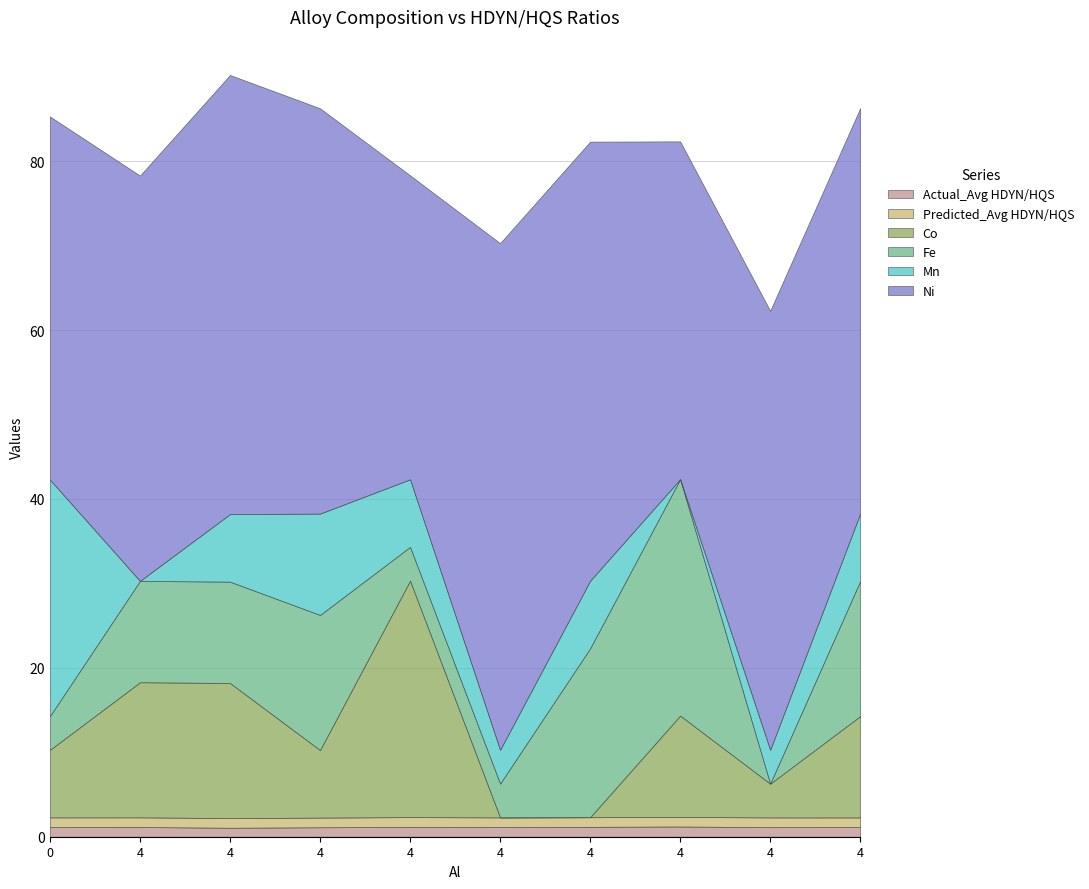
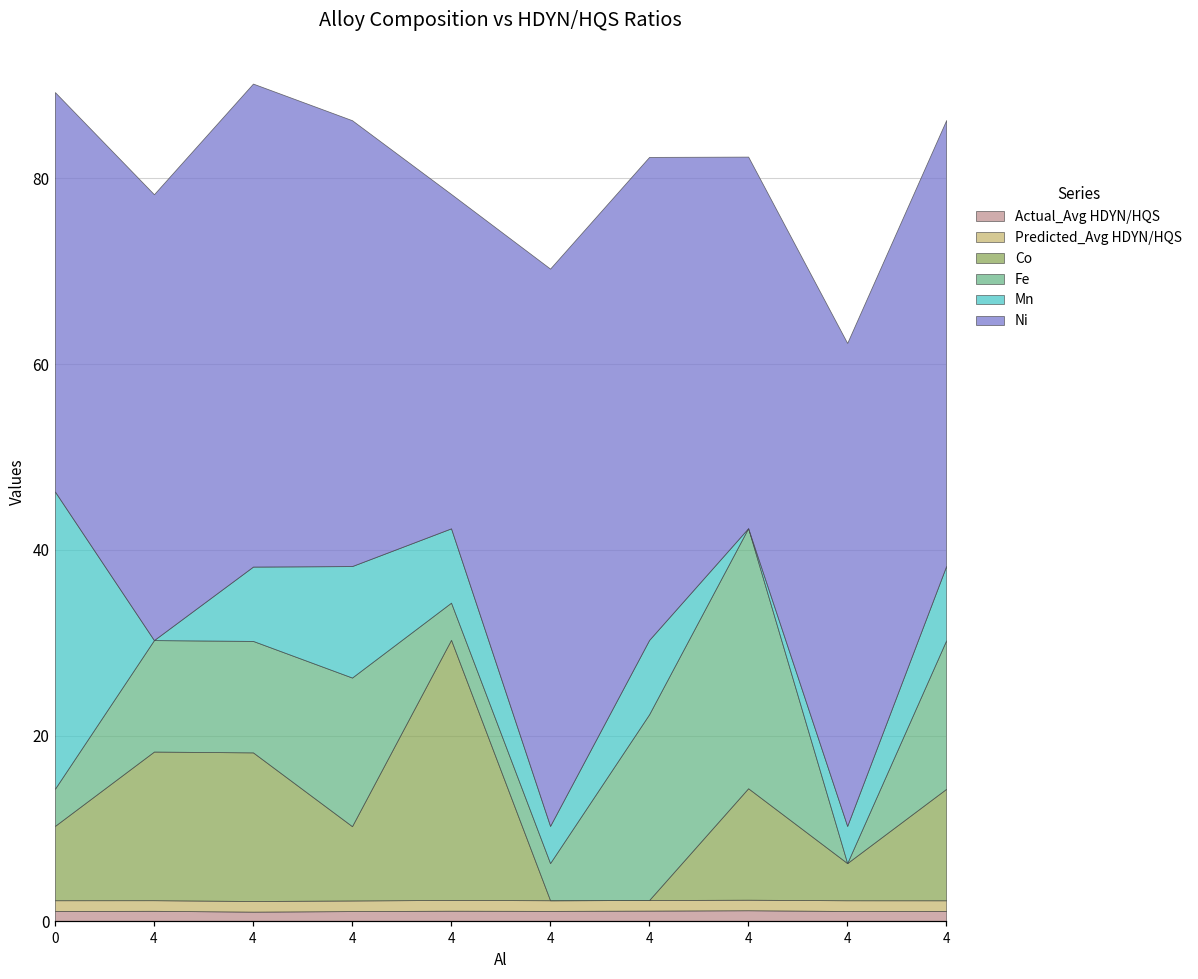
  {
    "Co": {
      "0": 8
    },
    "Fe": {
      "0": 4
    },
    "Mn": {
-     "0": 28
+     "0": 32
    },
    "Ni": {
      "0": 43
    }
  }
